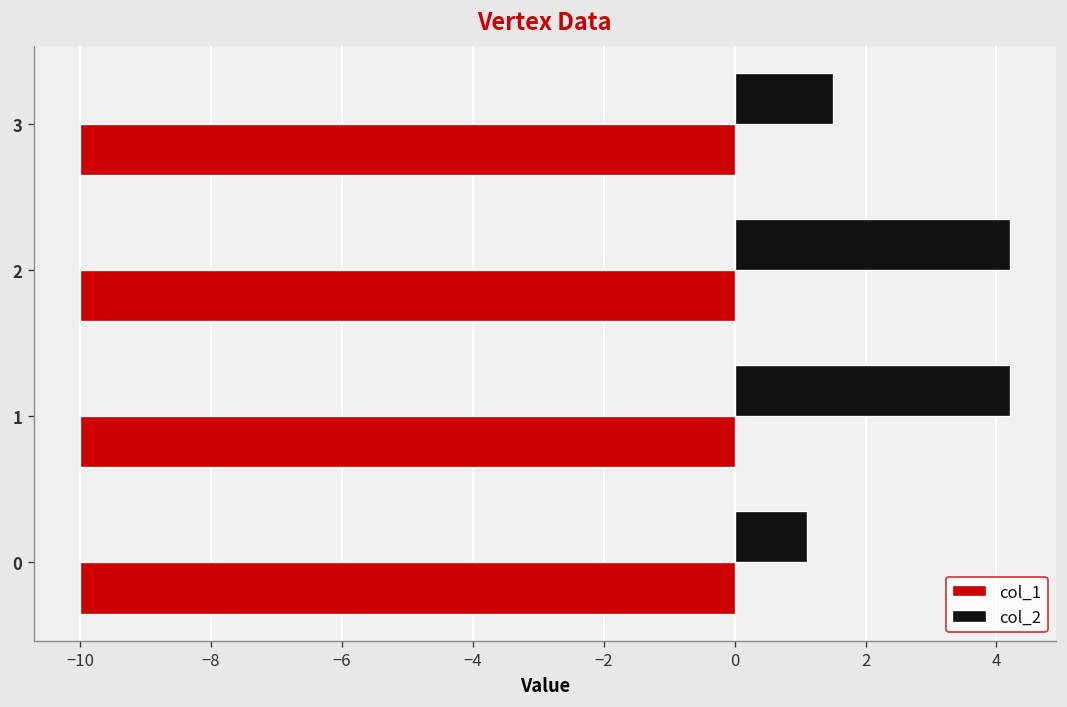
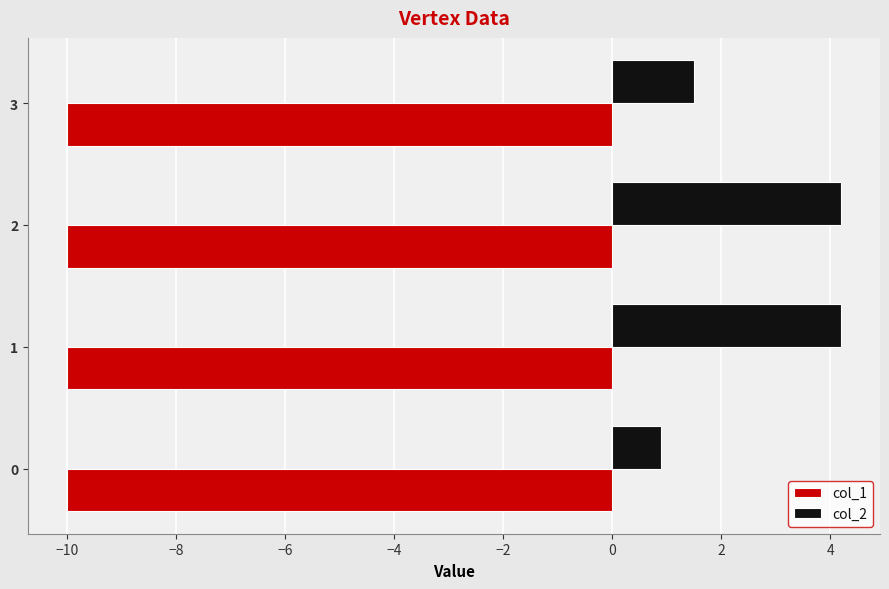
  {
    "col_1": {
      "3": -10.0,
      "2": -10.0,
      "1": -10.0,
      "0": -10.0
    },
    "col_2": {
      "3": 1.5,
      "2": 4.2,
      "1": 4.2,
-     "0": 1.1
+     "0": 0.9
    }
  }
